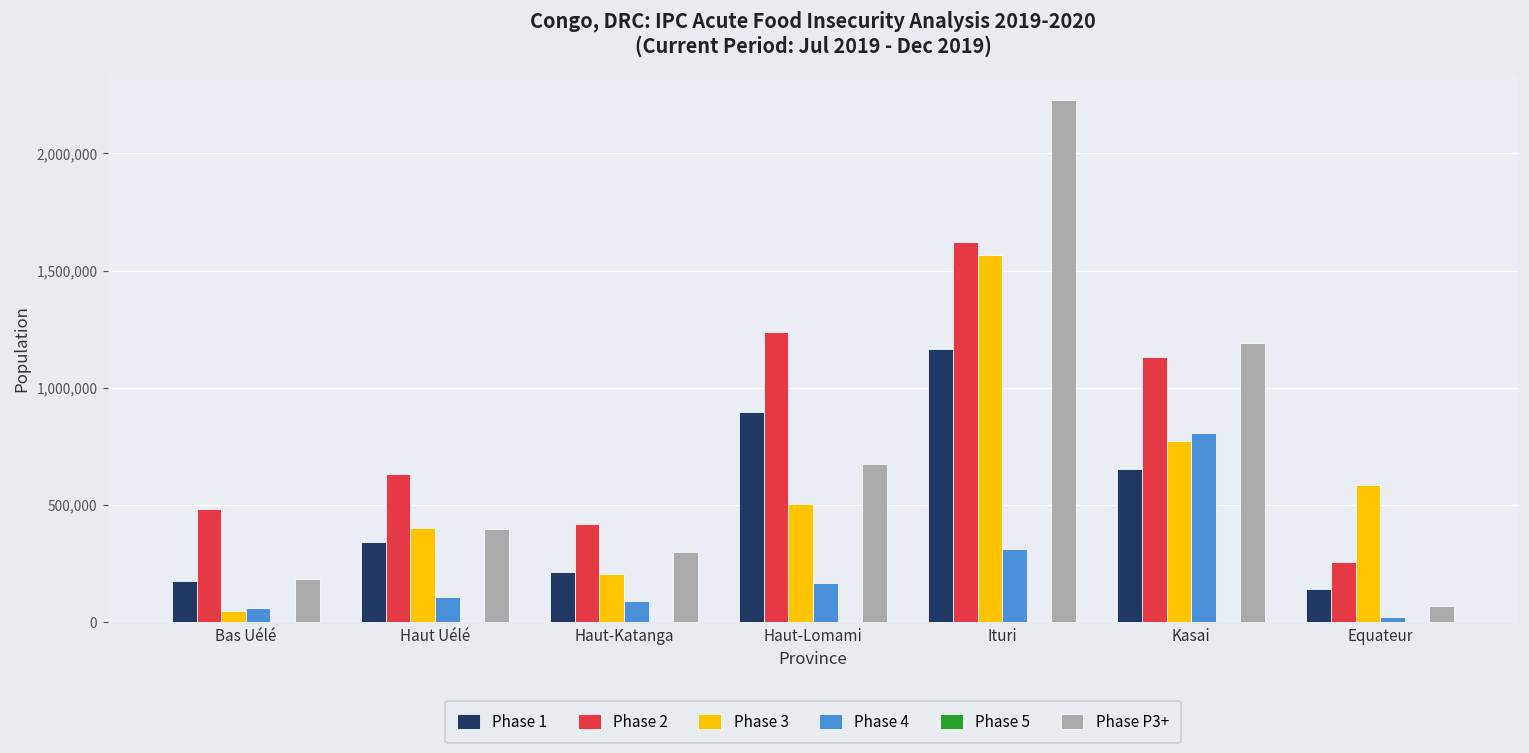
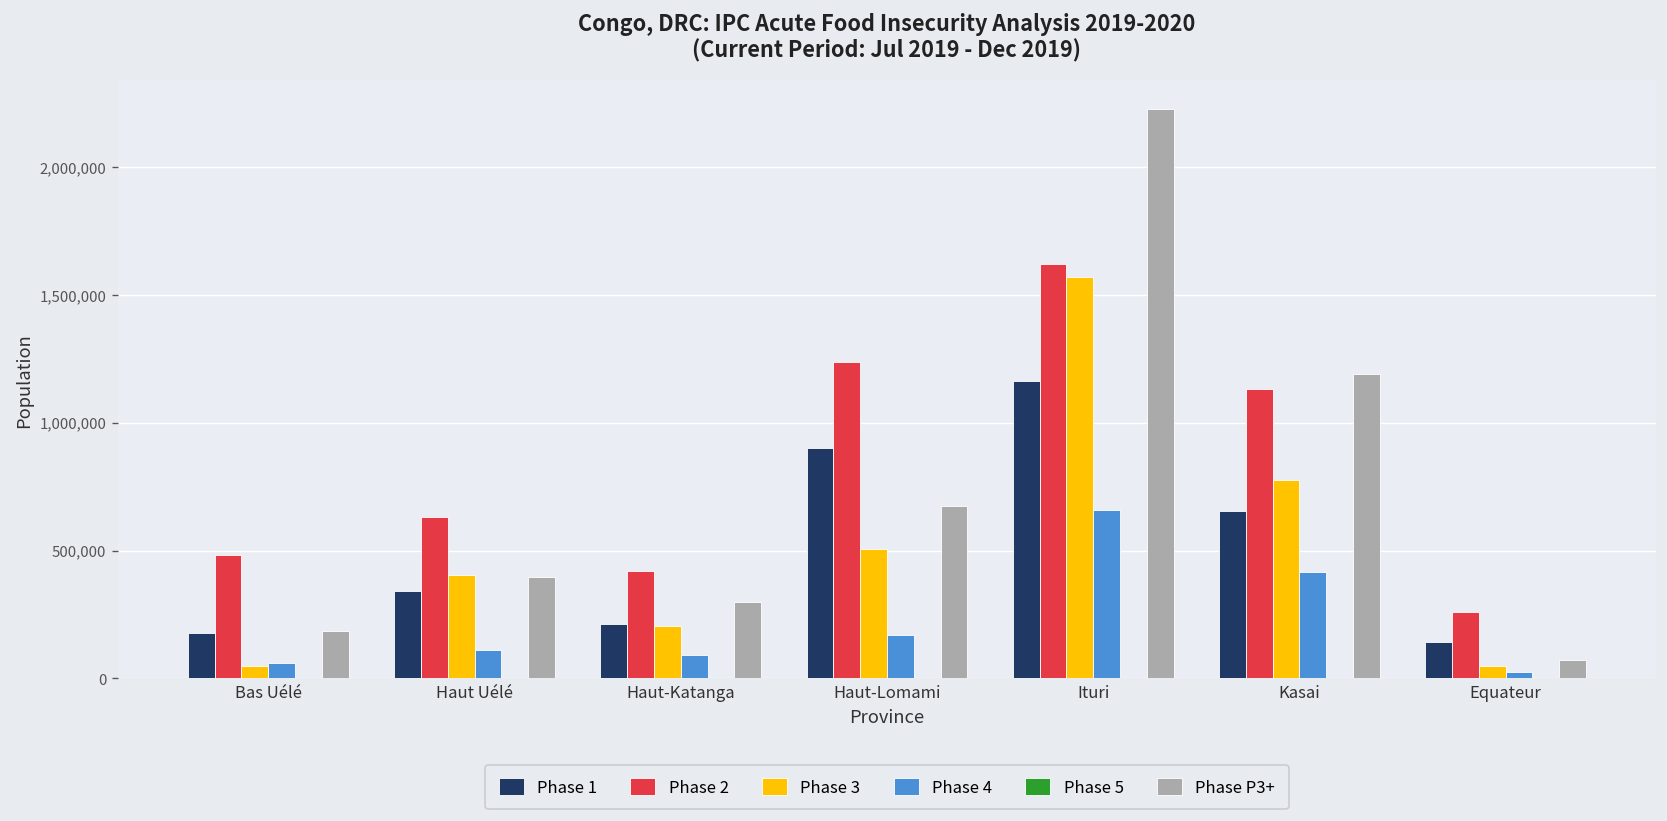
  {
    "Phase 1": {
      "Bas Uélé": "180,000",
      "Haut Uélé": "340,000",
      "Haut-Katanga": "210,000",
      "Haut-Lomami": "900,000",
      "Ituri": "1,160,000",
      "Kasai": "650,000",
      "Equateur": "140,000"
    },
    "Phase 2": {
      "Bas Uélé": "480,000",
      "Haut Uélé": "630,000",
      "Haut-Katanga": "420,000",
      "Haut-Lomami": "1,240,000",
      "Ituri": "1,620,000",
      "Kasai": "1,130,000",
      "Equateur": "260,000"
    },
    "Phase 3": {
      "Bas Uélé": "50,000",
      "Haut Uélé": "400,000",
      "Haut-Katanga": "200,000",
      "Haut-Lomami": "510,000",
      "Ituri": "1,570,000",
      "Kasai": "770,000",
-     "Equateur": "590,000"
+     "Equateur": "50,000"
    },
    "Phase 4": {
      "Bas Uélé": "60,000",
      "Haut Uélé": "110,000",
      "Haut-Katanga": "90,000",
      "Haut-Lomami": "170,000",
-     "Ituri": "310,000",
-     "Kasai": "810,000",
+     "Ituri": "660,000",
+     "Kasai": "420,000",
      "Equateur": "20,000"
    },
    "Phase 5": {
      "Bas Uélé": "0",
      "Haut Uélé": "0",
      "Haut-Katanga": "0",
      "Haut-Lomami": "0",
      "Ituri": "0",
      "Kasai": "0",
      "Equateur": "0"
    },
    "Phase P3+": {
      "Bas Uélé": "190,000",
      "Haut Uélé": "400,000",
      "Haut-Katanga": "300,000",
      "Haut-Lomami": "670,000",
      "Ituri": "2,230,000",
      "Kasai": "1,190,000",
      "Equateur": "70,000"
    }
  }
